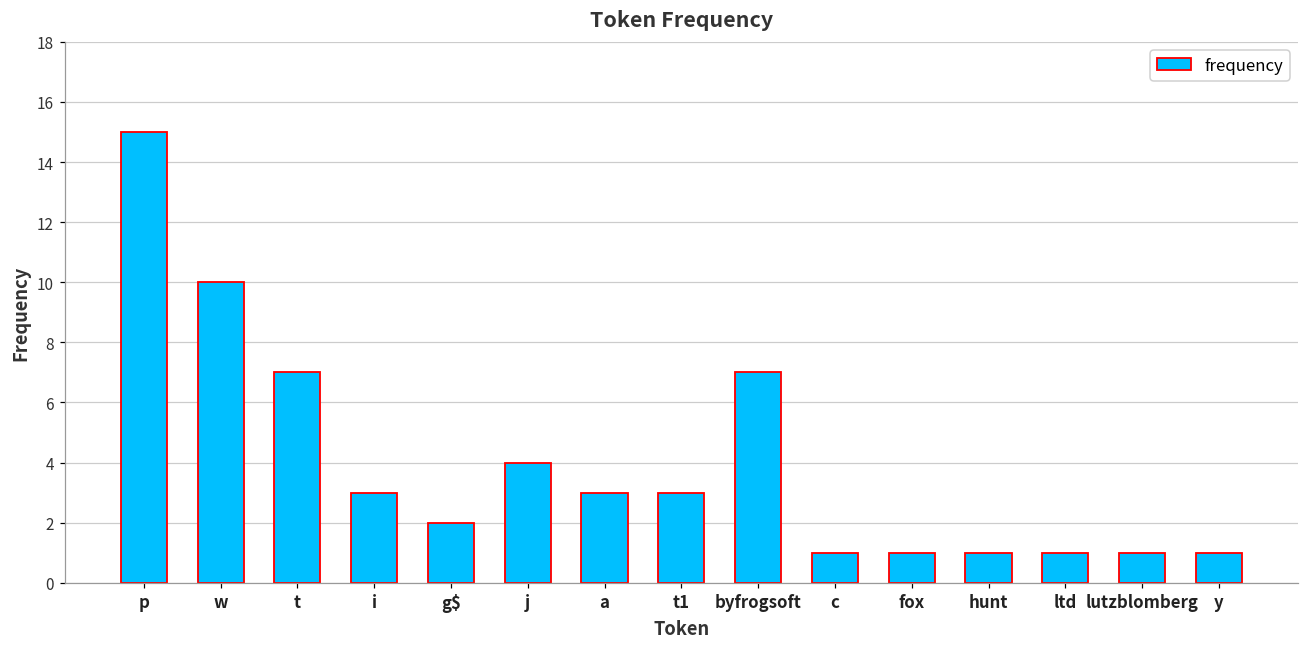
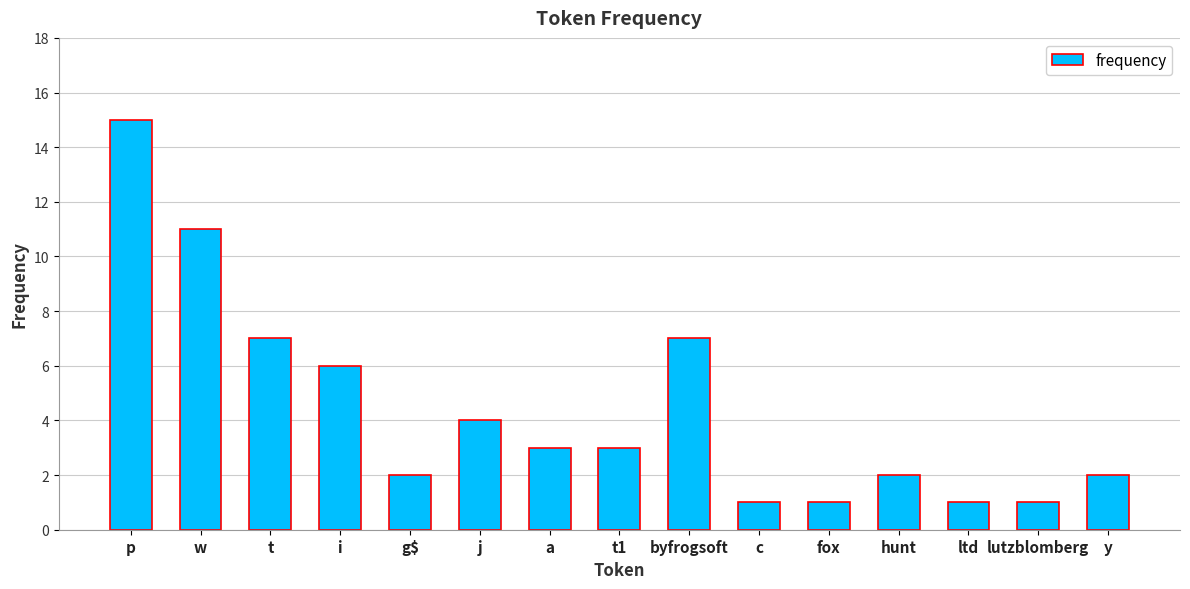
  {
    "p": 15,
-   "w": 10,
+   "w": 11,
    "t": 7,
-   "i": 3,
+   "i": 6,
    "g$": 2,
    "j": 4,
    "a": 3,
    "t1": 3,
    "byfrogsoft": 7,
    "c": 1,
    "fox": 1,
-   "hunt": 1,
+   "hunt": 2,
    "ltd": 1,
    "lutzblomberg": 1,
-   "y": 1
+   "y": 2
  }
